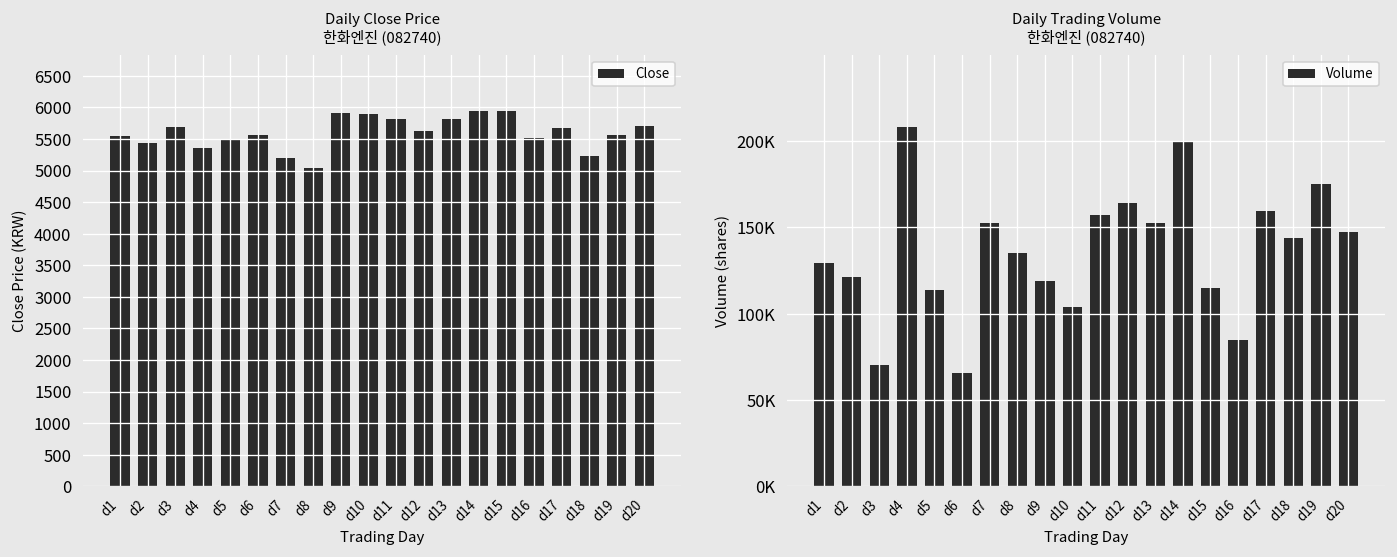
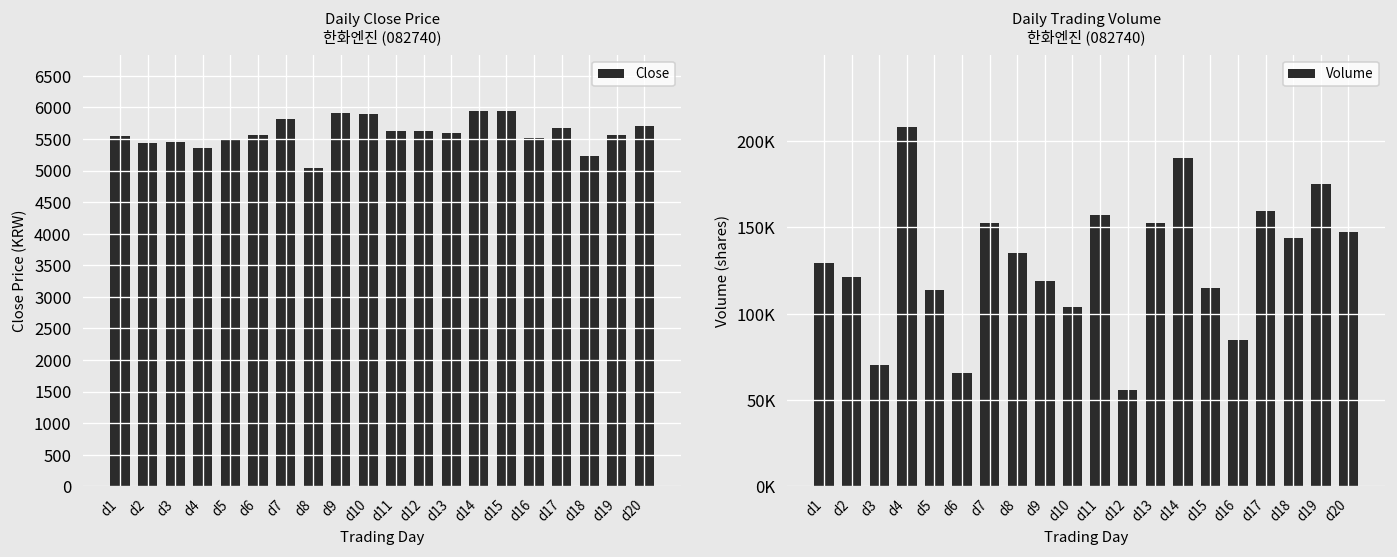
  {
    "Daily Close Price 한화엔진 (082740)": {
      "d1": 5600,
      "d2": 5400,
-     "d3": 5700,
+     "d3": 5500,
      "d4": 5400,
      "d5": 5500,
      "d6": 5600,
-     "d7": 5200,
+     "d7": 5800,
      "d8": 5000,
      "d9": 5900,
      "d10": 5900,
-     "d11": 5800,
+     "d11": 5600,
      "d12": 5600,
-     "d13": 5800,
+     "d13": 5600,
      "d14": 5900,
      "d15": 5900,
      "d16": 5500,
      "d17": 5700,
      "d18": 5200,
      "d19": 5600,
      "d20": 5700
    },
    "Daily Trading Volume 한화엔진 (082740)": {
      "d1": 129000,
      "d2": 121000,
      "d3": 70000,
      "d4": 208000,
      "d5": 114000,
      "d6": 66000,
      "d7": 153000,
      "d8": 135000,
      "d9": 119000,
      "d10": 104000,
      "d11": 157000,
-     "d12": 164000,
+     "d12": 56000,
      "d13": 152000,
-     "d14": 200000,
+     "d14": 190000,
      "d15": 115000,
      "d16": 85000,
      "d17": 159000,
      "d18": 144000,
      "d19": 175000,
      "d20": 147000
    }
  }
